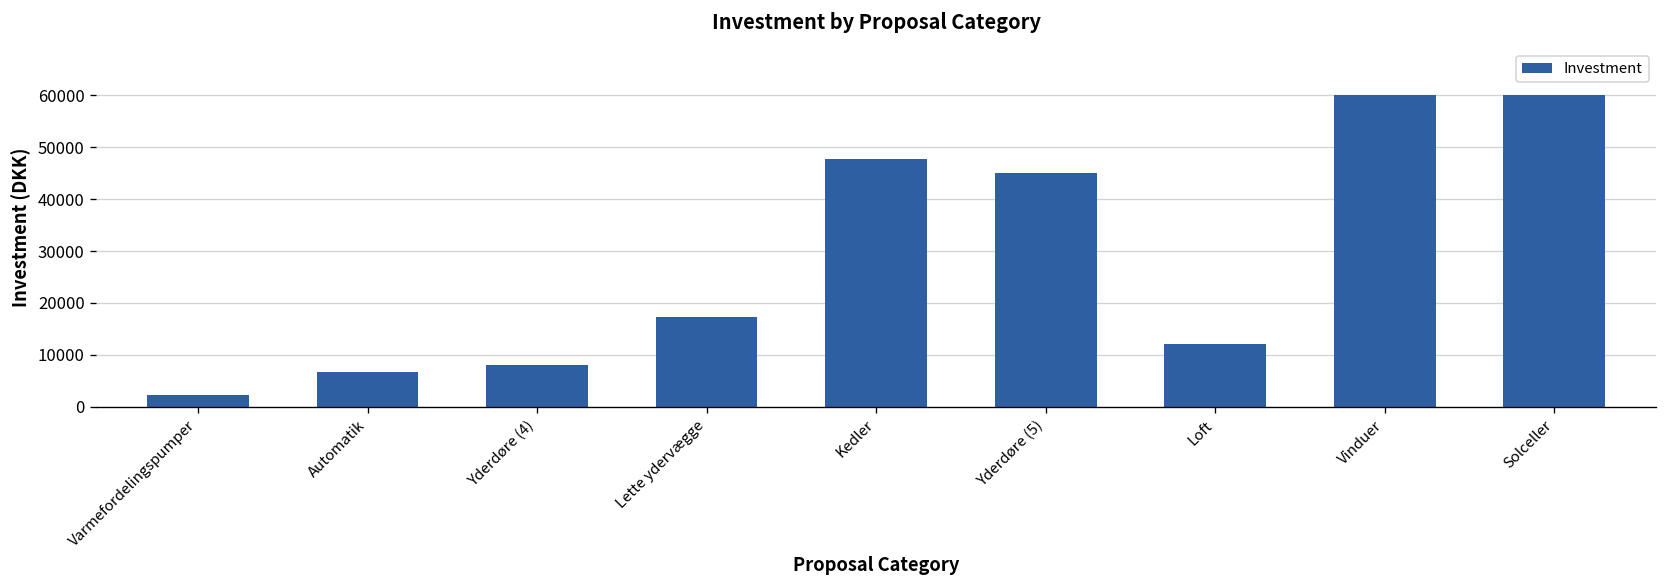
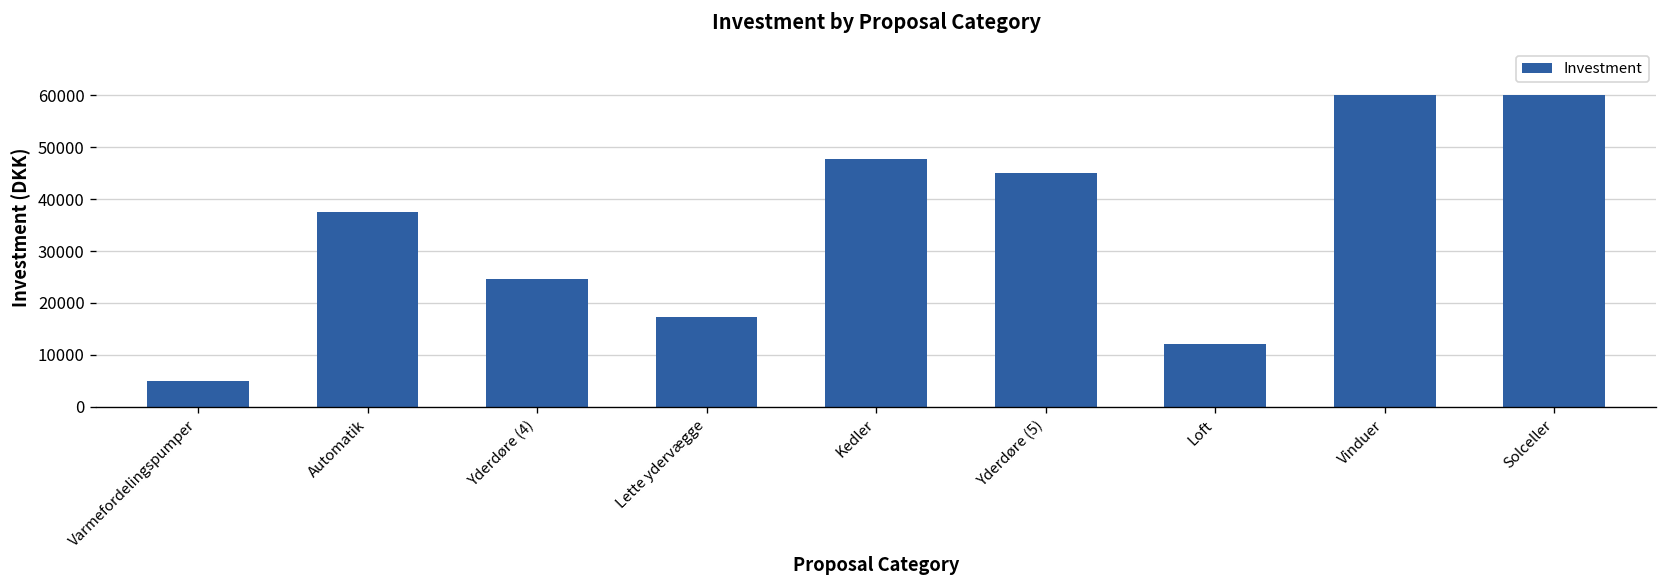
  {
-   "Varmefordelingspumper": 2000,
-   "Automatik": 7000,
-   "Yderdøre (4)": 8000,
+   "Varmefordelingspumper": 5000,
+   "Automatik": 37000,
+   "Yderdøre (4)": 25000,
    "Lette ydervægge": 17000,
    "Kedler": 48000,
    "Yderdøre (5)": 45000,
    "Loft": 12000,
    "Vinduer": 60000,
    "Solceller": 60000
  }
